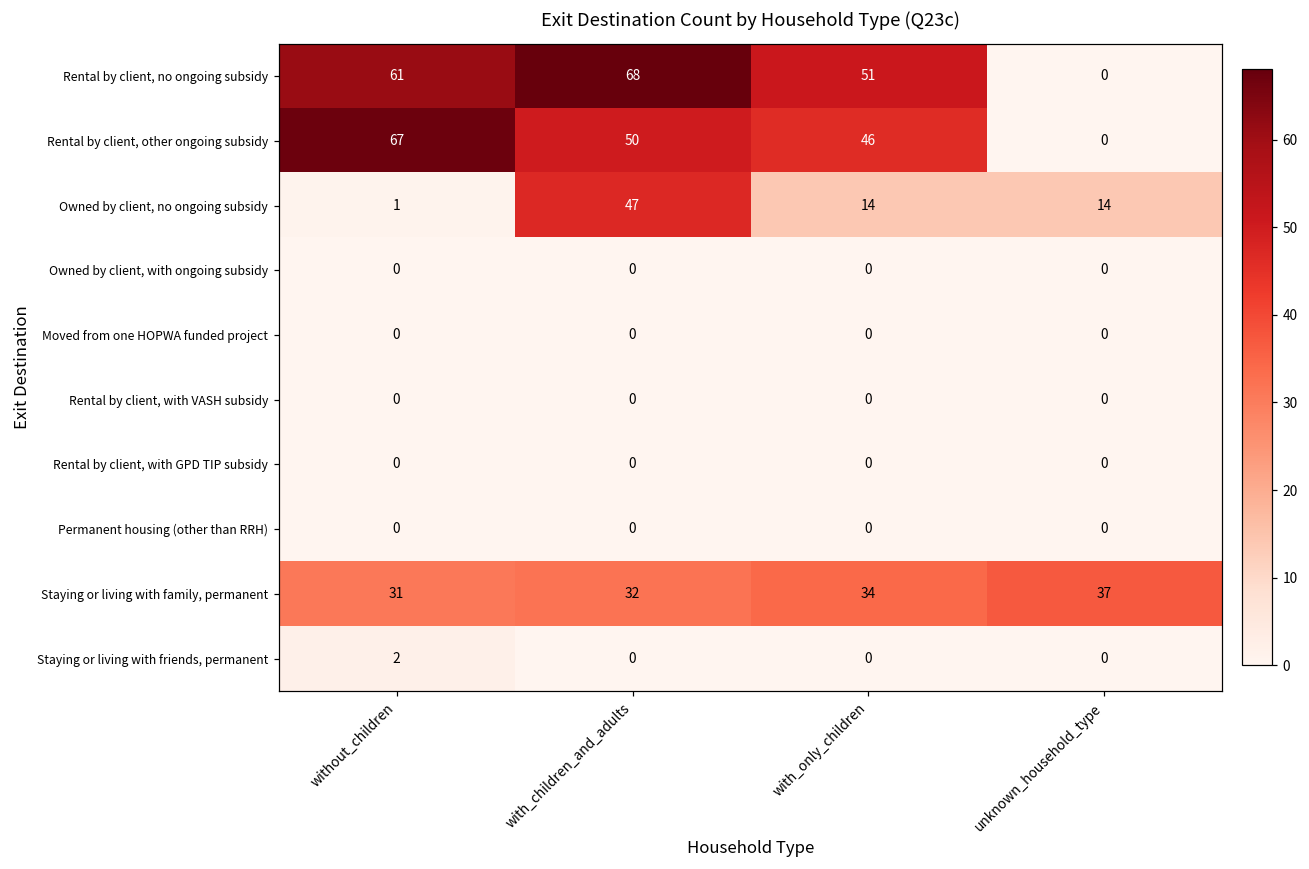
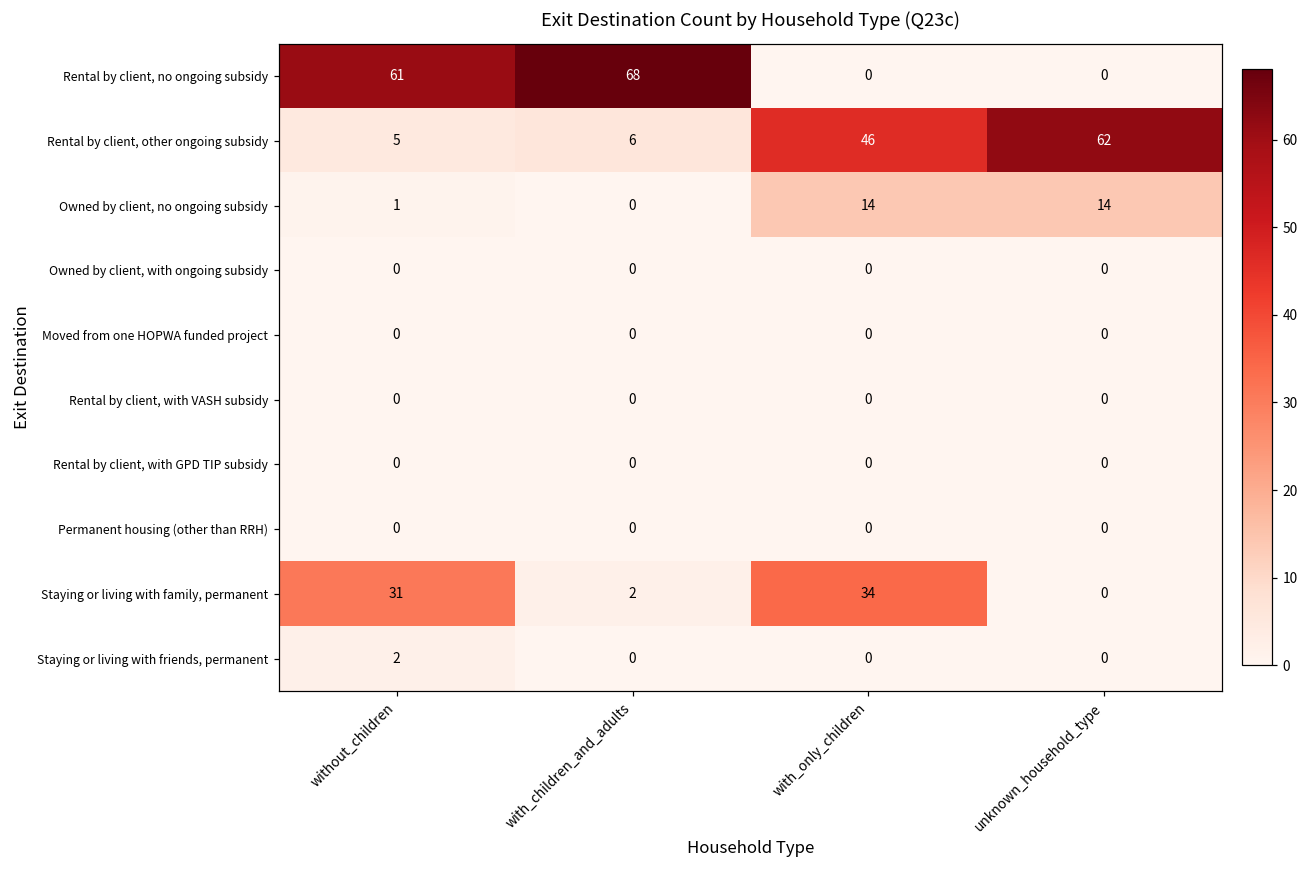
  {
    "Rental by client, no ongoing subsidy": {
      "without_children": 61,
      "with_children_and_adults": 68,
-     "with_only_children": 51,
+     "with_only_children": 0,
      "unknown_household_type": 0
    },
    "Rental by client, other ongoing subsidy": {
-     "without_children": 67,
-     "with_children_and_adults": 50,
+     "without_children": 5,
+     "with_children_and_adults": 6,
      "with_only_children": 46,
-     "unknown_household_type": 0
+     "unknown_household_type": 62
    },
    "Owned by client, no ongoing subsidy": {
      "without_children": 1,
-     "with_children_and_adults": 47,
+     "with_children_and_adults": 0,
      "with_only_children": 14,
      "unknown_household_type": 14
    },
    "Owned by client, with ongoing subsidy": {
      "without_children": 0,
      "with_children_and_adults": 0,
      "with_only_children": 0,
      "unknown_household_type": 0
    },
    "Moved from one HOPWA funded project": {
      "without_children": 0,
      "with_children_and_adults": 0,
      "with_only_children": 0,
      "unknown_household_type": 0
    },
    "Rental by client, with VASH subsidy": {
      "without_children": 0,
      "with_children_and_adults": 0,
      "with_only_children": 0,
      "unknown_household_type": 0
    },
    "Rental by client, with GPD TIP subsidy": {
      "without_children": 0,
      "with_children_and_adults": 0,
      "with_only_children": 0,
      "unknown_household_type": 0
    },
    "Permanent housing (other than RRH)": {
      "without_children": 0,
      "with_children_and_adults": 0,
      "with_only_children": 0,
      "unknown_household_type": 0
    },
    "Staying or living with family, permanent": {
      "without_children": 31,
-     "with_children_and_adults": 32,
+     "with_children_and_adults": 2,
      "with_only_children": 34,
-     "unknown_household_type": 37
+     "unknown_household_type": 0
    },
    "Staying or living with friends, permanent": {
      "without_children": 2,
      "with_children_and_adults": 0,
      "with_only_children": 0,
      "unknown_household_type": 0
    }
  }
